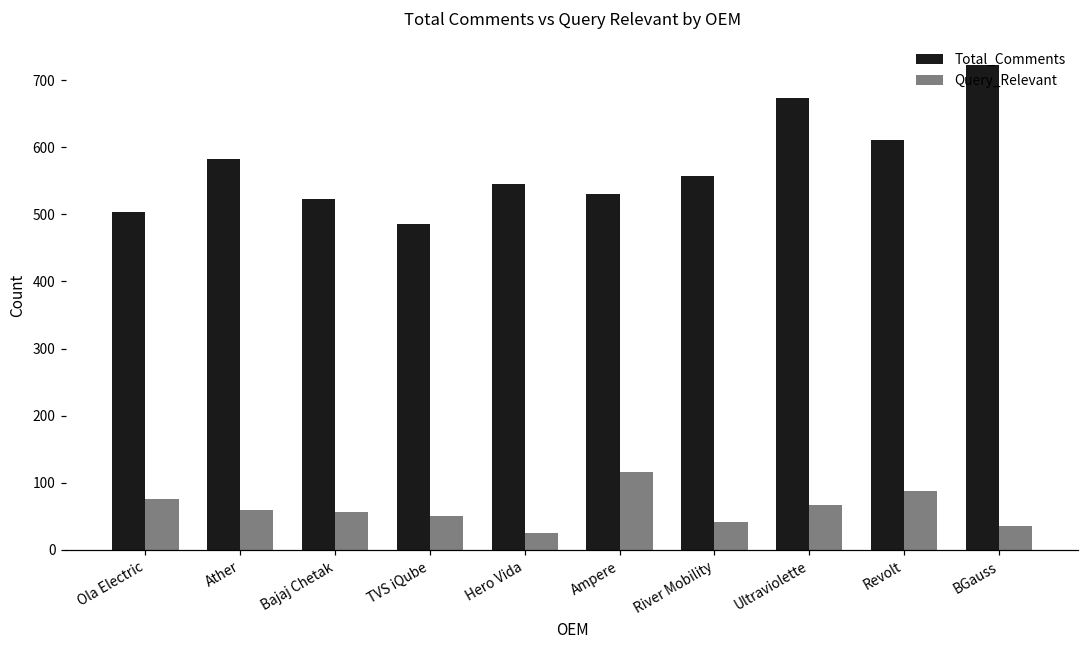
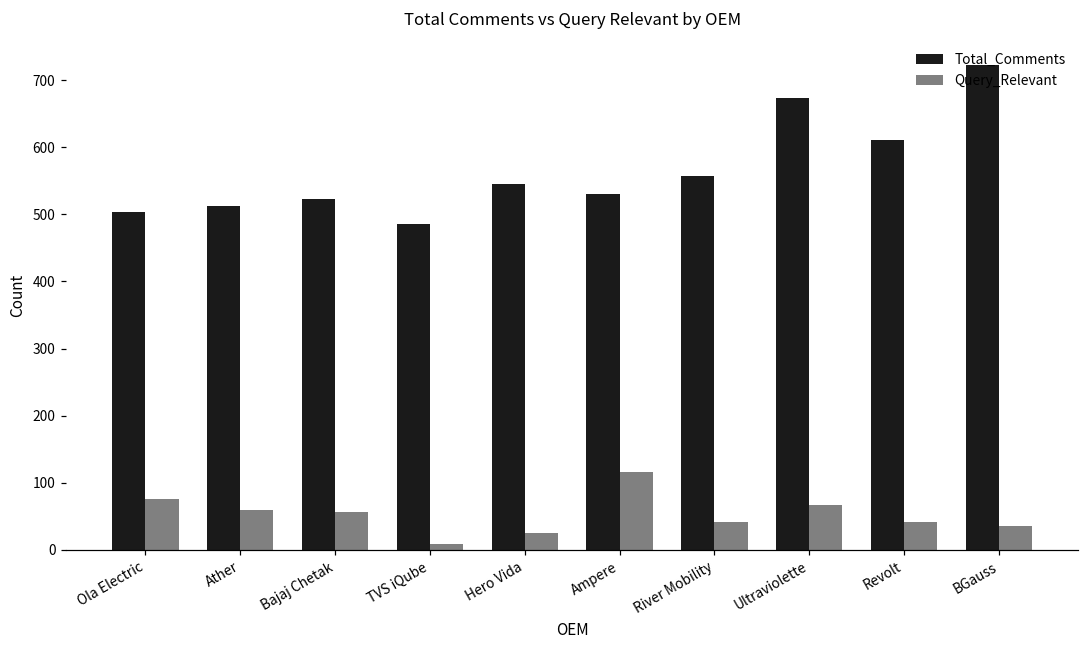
  {
    "Total_Comments": {
      "Ola Electric": 500,
-     "Ather": 580,
+     "Ather": 510,
      "Bajaj Chetak": 520,
      "TVS iQube": 490,
      "Hero Vida": 550,
      "Ampere": 530,
      "River Mobility": 560,
      "Ultraviolette": 670,
      "Revolt": 610,
      "BGauss": 720
    },
    "Query_Relevant": {
      "Ola Electric": 80,
      "Ather": 60,
      "Bajaj Chetak": 60,
-     "TVS iQube": 50,
+     "TVS iQube": 10,
      "Hero Vida": 30,
      "Ampere": 120,
      "River Mobility": 40,
      "Ultraviolette": 70,
-     "Revolt": 90,
+     "Revolt": 40,
      "BGauss": 40
    }
  }
